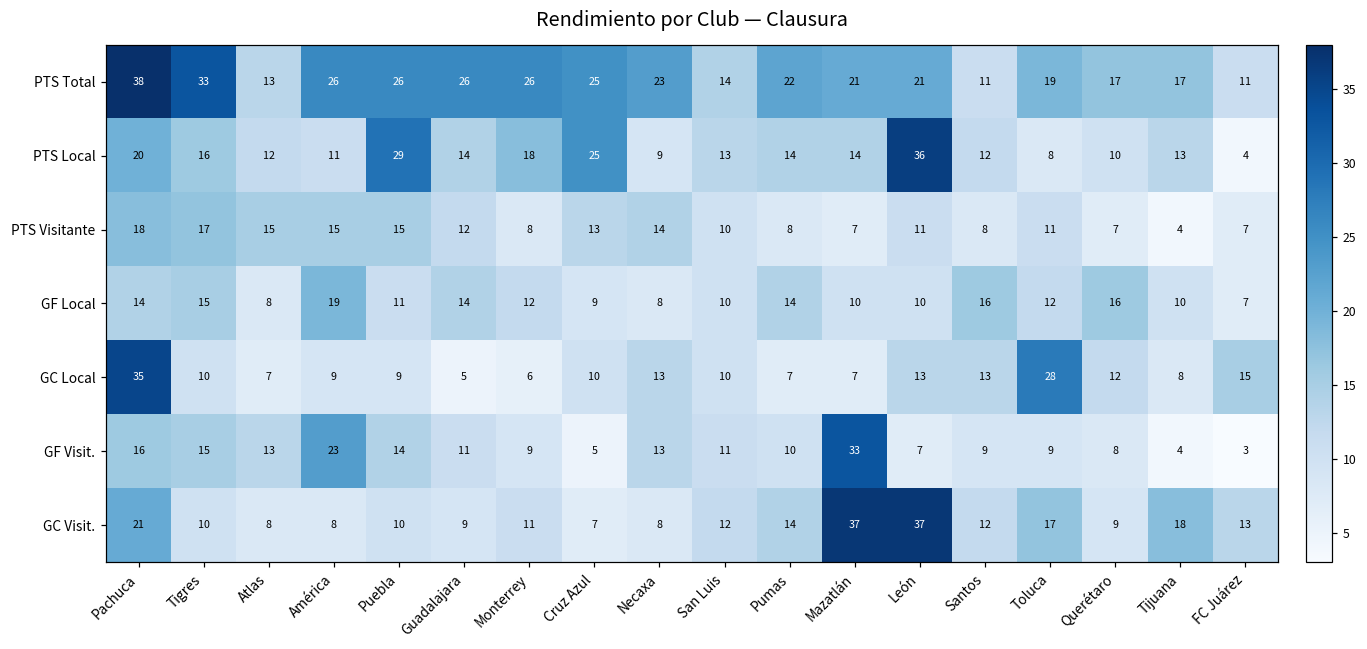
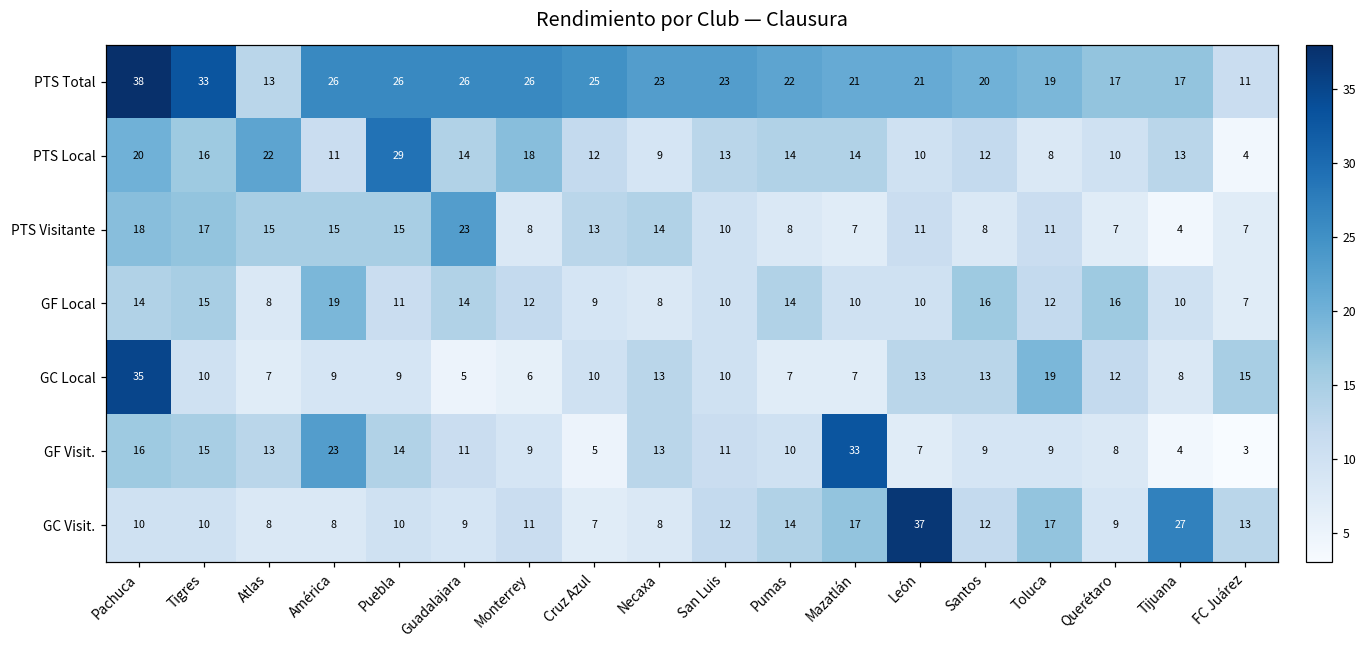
  {
    "PTS Total": {
      "Pachuca": 38,
      "Tigres": 33,
      "Atlas": 13,
      "América": 26,
      "Puebla": 26,
      "Guadalajara": 26,
      "Monterrey": 26,
      "Cruz Azul": 25,
      "Necaxa": 23,
-     "San Luis": 14,
+     "San Luis": 23,
      "Pumas": 22,
      "Mazatlán": 21,
      "León": 21,
-     "Santos": 11,
+     "Santos": 20,
      "Toluca": 19,
      "Querétaro": 17,
      "Tijuana": 17,
      "FC Juárez": 11
    },
    "PTS Local": {
      "Pachuca": 20,
      "Tigres": 16,
-     "Atlas": 12,
+     "Atlas": 22,
      "América": 11,
      "Puebla": 29,
      "Guadalajara": 14,
      "Monterrey": 18,
-     "Cruz Azul": 25,
+     "Cruz Azul": 12,
      "Necaxa": 9,
      "San Luis": 13,
      "Pumas": 14,
      "Mazatlán": 14,
-     "León": 36,
+     "León": 10,
      "Santos": 12,
      "Toluca": 8,
      "Querétaro": 10,
      "Tijuana": 13,
      "FC Juárez": 4
    },
    "PTS Visitante": {
      "Pachuca": 18,
      "Tigres": 17,
      "Atlas": 15,
      "América": 15,
      "Puebla": 15,
-     "Guadalajara": 12,
+     "Guadalajara": 23,
      "Monterrey": 8,
      "Cruz Azul": 13,
      "Necaxa": 14,
      "San Luis": 10,
      "Pumas": 8,
      "Mazatlán": 7,
      "León": 11,
      "Santos": 8,
      "Toluca": 11,
      "Querétaro": 7,
      "Tijuana": 4,
      "FC Juárez": 7
    },
    "GF Local": {
      "Pachuca": 14,
      "Tigres": 15,
      "Atlas": 8,
      "América": 19,
      "Puebla": 11,
      "Guadalajara": 14,
      "Monterrey": 12,
      "Cruz Azul": 9,
      "Necaxa": 8,
      "San Luis": 10,
      "Pumas": 14,
      "Mazatlán": 10,
      "León": 10,
      "Santos": 16,
      "Toluca": 12,
      "Querétaro": 16,
      "Tijuana": 10,
      "FC Juárez": 7
    },
    "GC Local": {
      "Pachuca": 35,
      "Tigres": 10,
      "Atlas": 7,
      "América": 9,
      "Puebla": 9,
      "Guadalajara": 5,
      "Monterrey": 6,
      "Cruz Azul": 10,
      "Necaxa": 13,
      "San Luis": 10,
      "Pumas": 7,
      "Mazatlán": 7,
      "León": 13,
      "Santos": 13,
-     "Toluca": 28,
+     "Toluca": 19,
      "Querétaro": 12,
      "Tijuana": 8,
      "FC Juárez": 15
    },
    "GF Visit.": {
      "Pachuca": 16,
      "Tigres": 15,
      "Atlas": 13,
      "América": 23,
      "Puebla": 14,
      "Guadalajara": 11,
      "Monterrey": 9,
      "Cruz Azul": 5,
      "Necaxa": 13,
      "San Luis": 11,
      "Pumas": 10,
      "Mazatlán": 33,
      "León": 7,
      "Santos": 9,
      "Toluca": 9,
      "Querétaro": 8,
      "Tijuana": 4,
      "FC Juárez": 3
    },
    "GC Visit.": {
-     "Pachuca": 21,
+     "Pachuca": 10,
      "Tigres": 10,
      "Atlas": 8,
      "América": 8,
      "Puebla": 10,
      "Guadalajara": 9,
      "Monterrey": 11,
      "Cruz Azul": 7,
      "Necaxa": 8,
      "San Luis": 12,
      "Pumas": 14,
-     "Mazatlán": 37,
+     "Mazatlán": 17,
      "León": 37,
      "Santos": 12,
      "Toluca": 17,
      "Querétaro": 9,
-     "Tijuana": 18,
+     "Tijuana": 27,
      "FC Juárez": 13
    }
  }
